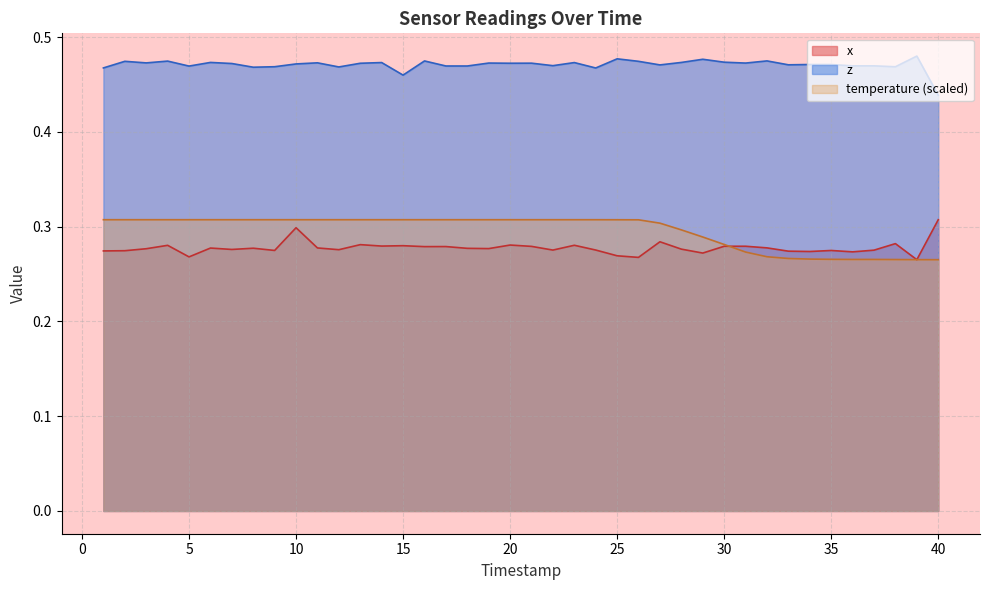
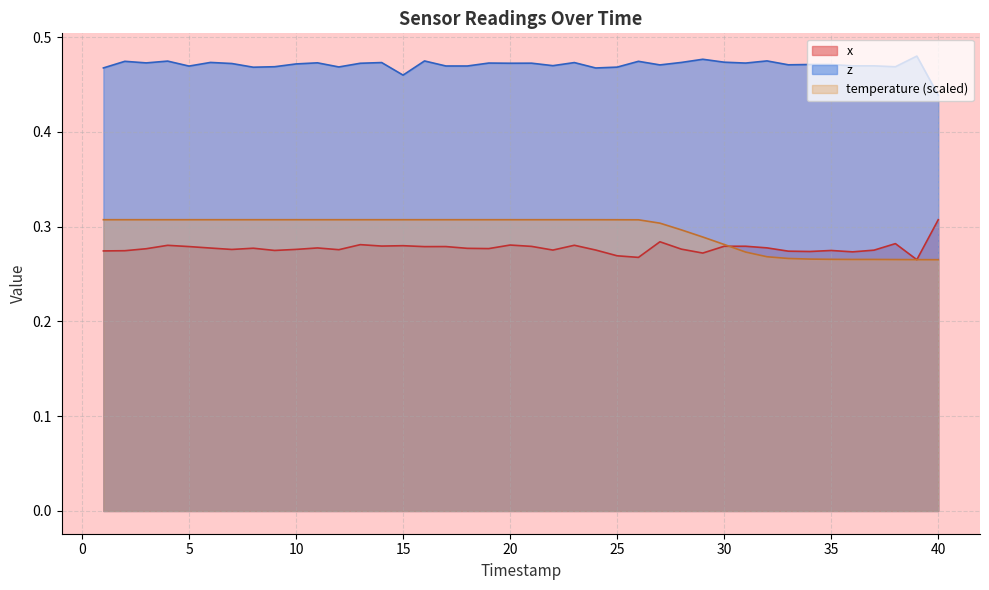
  {
    "x": {
-     "5": 0.27,
-     "10": 0.30,
+     "5": 0.28,
+     "10": 0.28,
      "15": 0.28,
      "20": 0.28,
      "25": 0.27,
      "35": 0.27,
      "40": 0.31
    },
    "z": {
      "5": 0.47,
      "10": 0.47,
      "15": 0.46,
      "20": 0.47,
-     "25": 0.48,
+     "25": 0.47,
      "30": 0.47
    },
    "temperature (scaled)": {
      "5": 0.31,
      "10": 0.31,
      "15": 0.31,
      "20": 0.31,
      "25": 0.31,
      "35": 0.27,
      "40": 0.27
    }
  }
